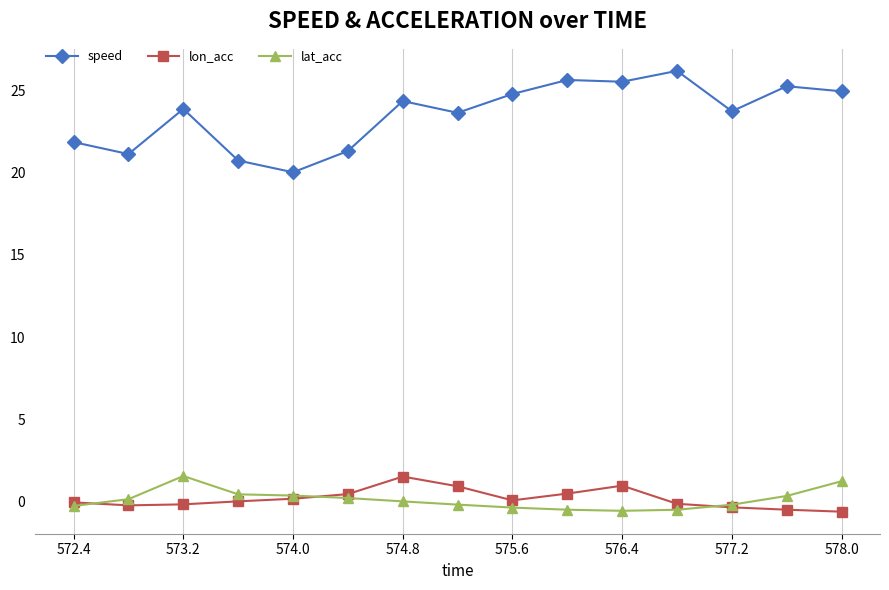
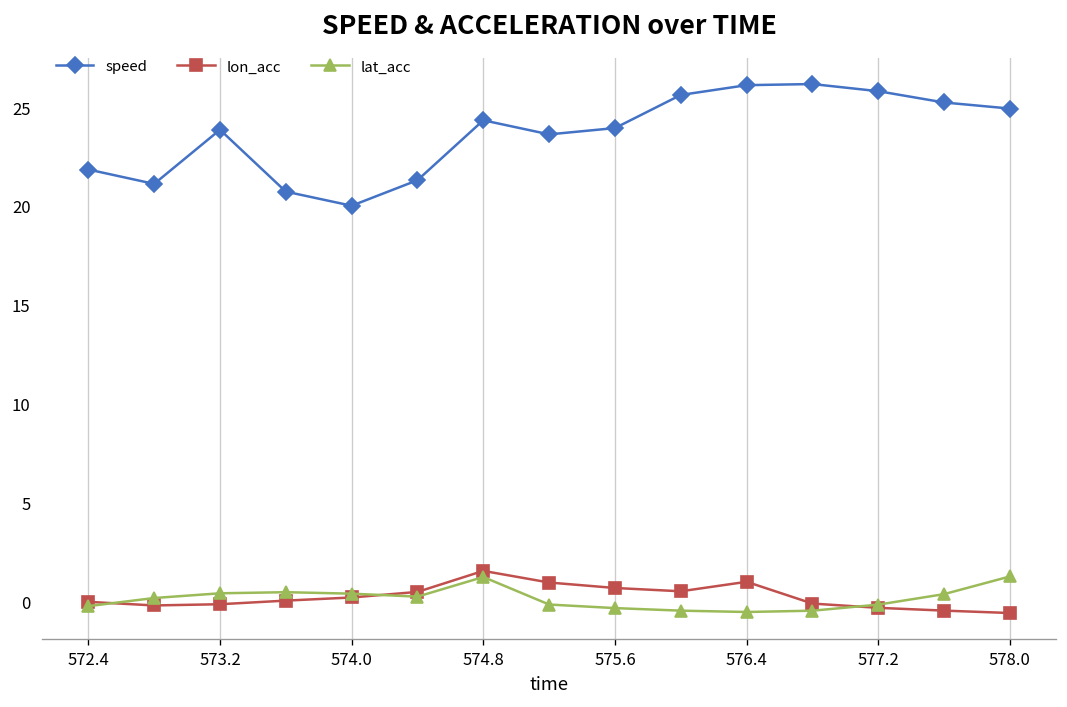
  {
    "speed": {
      "572.4": 21.8,
      "573.2": 23.9,
      "574.0": 20.0,
      "574.8": 24.3,
-     "575.6": 24.8,
-     "576.4": 25.5,
-     "577.2": 23.7,
+     "575.6": 23.9,
+     "576.4": 26.1,
+     "577.2": 25.8,
      "578.0": 24.9
    },
    "lon_acc": {
      "572.4": 0.0,
      "573.2": -0.2,
      "574.0": 0.2,
      "574.8": 1.5,
-     "575.6": 0.1,
+     "575.6": 0.7,
      "576.4": 1.0,
      "577.2": -0.3,
      "578.0": -0.6
    },
    "lat_acc": {
      "572.4": -0.3,
-     "573.2": 1.6,
+     "573.2": 0.4,
      "574.0": 0.4,
-     "574.8": 0.0,
+     "574.8": 1.2,
      "575.6": -0.4,
      "576.4": -0.6,
      "577.2": -0.2,
      "578.0": 1.2
    }
  }
